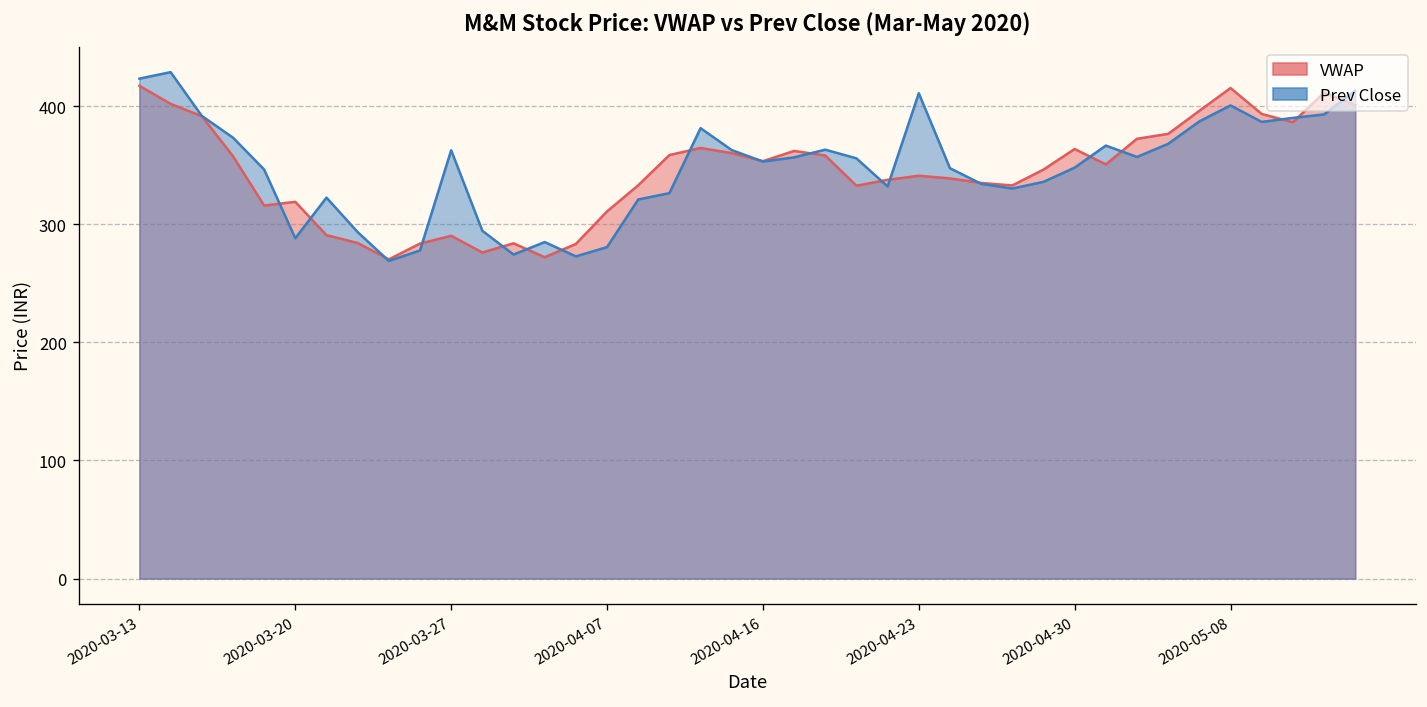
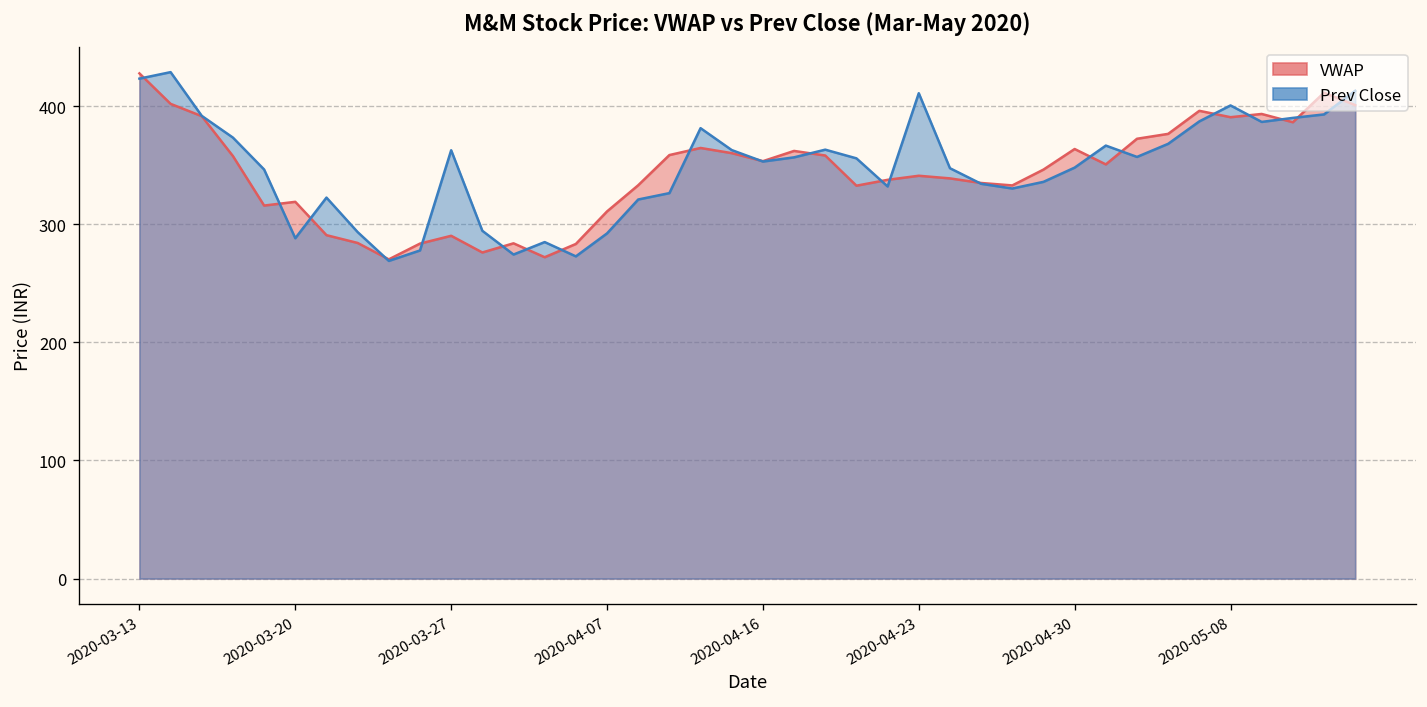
  {
    "VWAP": {
-     "2020-03-13": 420,
+     "2020-03-13": 430,
      "2020-03-20": 320,
      "2020-03-27": 290,
      "2020-04-07": 310,
      "2020-04-23": 340,
      "2020-04-30": 360,
-     "2020-05-08": 420
+     "2020-05-08": 390
    },
    "Prev Close": {
      "2020-03-13": 420,
      "2020-03-20": 290,
      "2020-03-27": 360,
-     "2020-04-07": 280,
+     "2020-04-07": 290,
      "2020-04-23": 410,
      "2020-04-30": 350,
      "2020-05-08": 400
    }
  }
